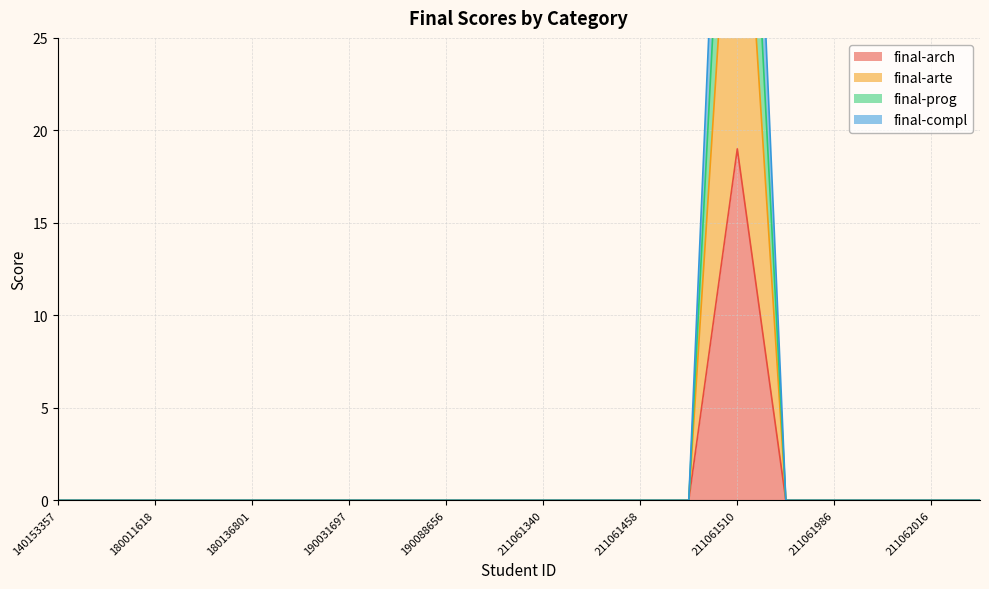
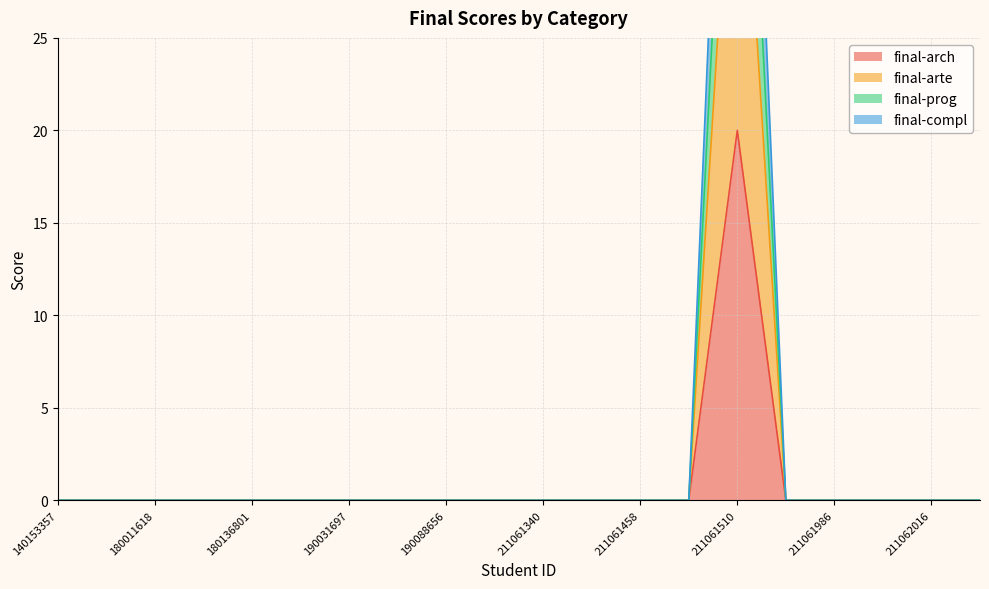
  {
    "final-arch": {
-     "211061510": 19
+     "211061510": 20
    }
  }
